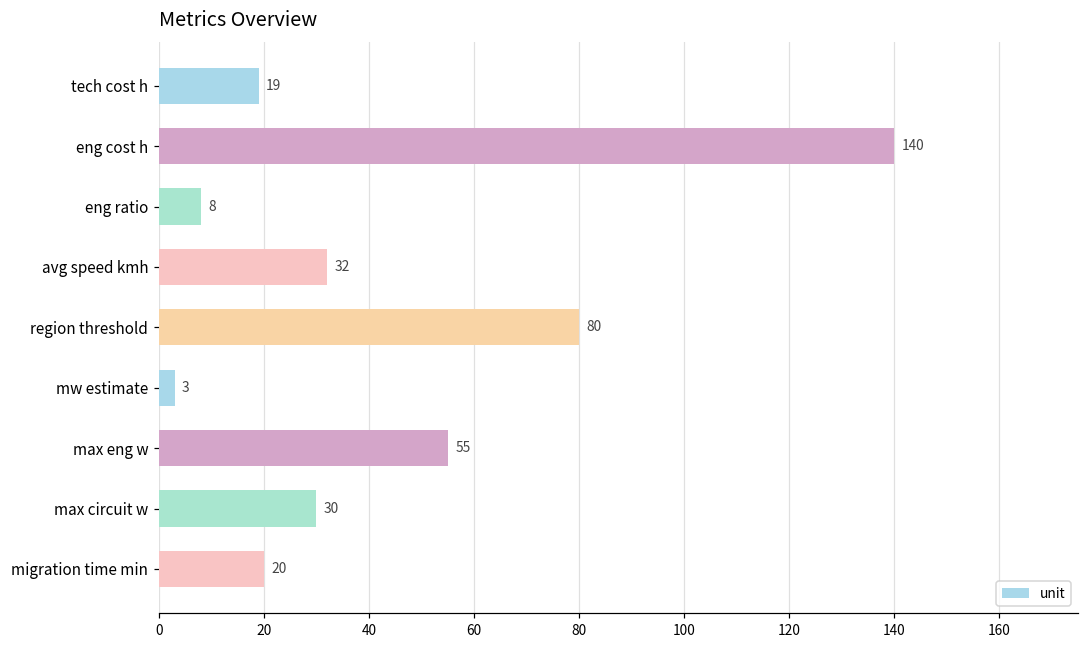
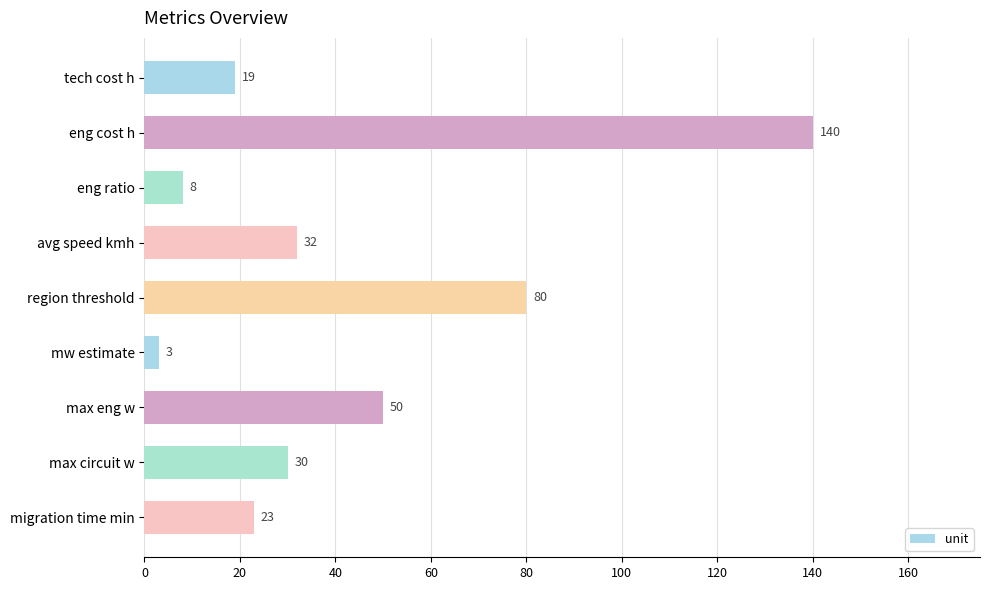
  {
    "tech cost h": 19,
    "eng cost h": 140,
    "eng ratio": 8,
    "avg speed kmh": 32,
    "region threshold": 80,
    "mw estimate": 3,
-   "max eng w": 55,
+   "max eng w": 50,
    "max circuit w": 30,
-   "migration time min": 20
+   "migration time min": 23
  }
